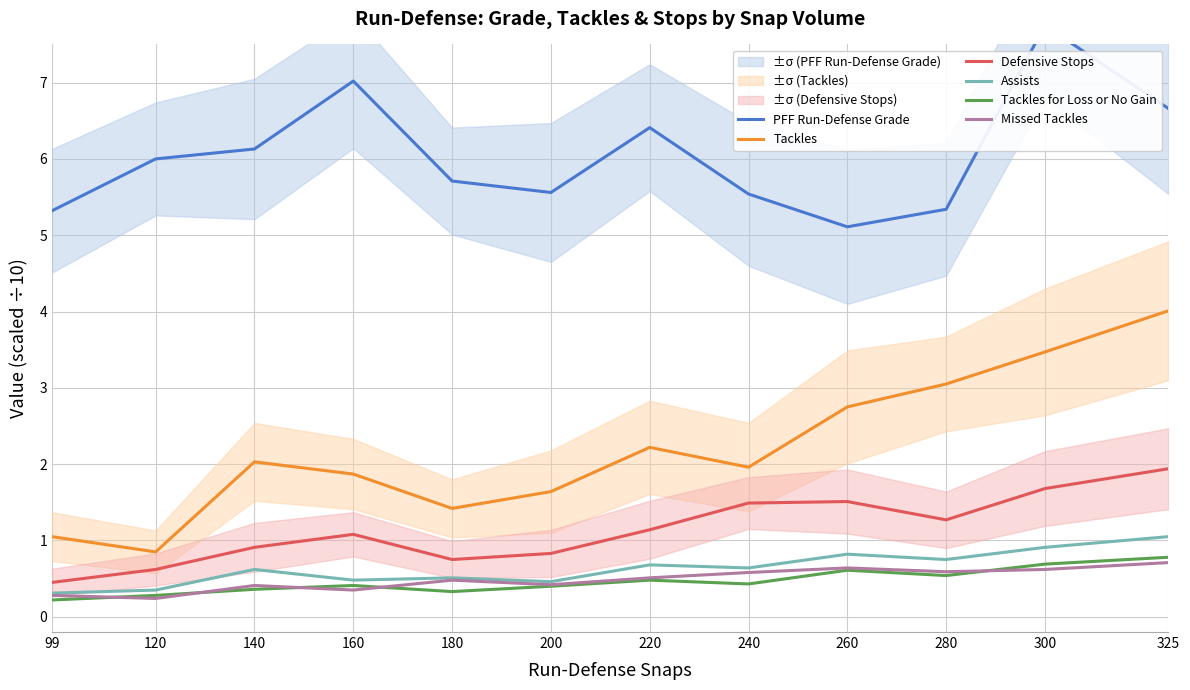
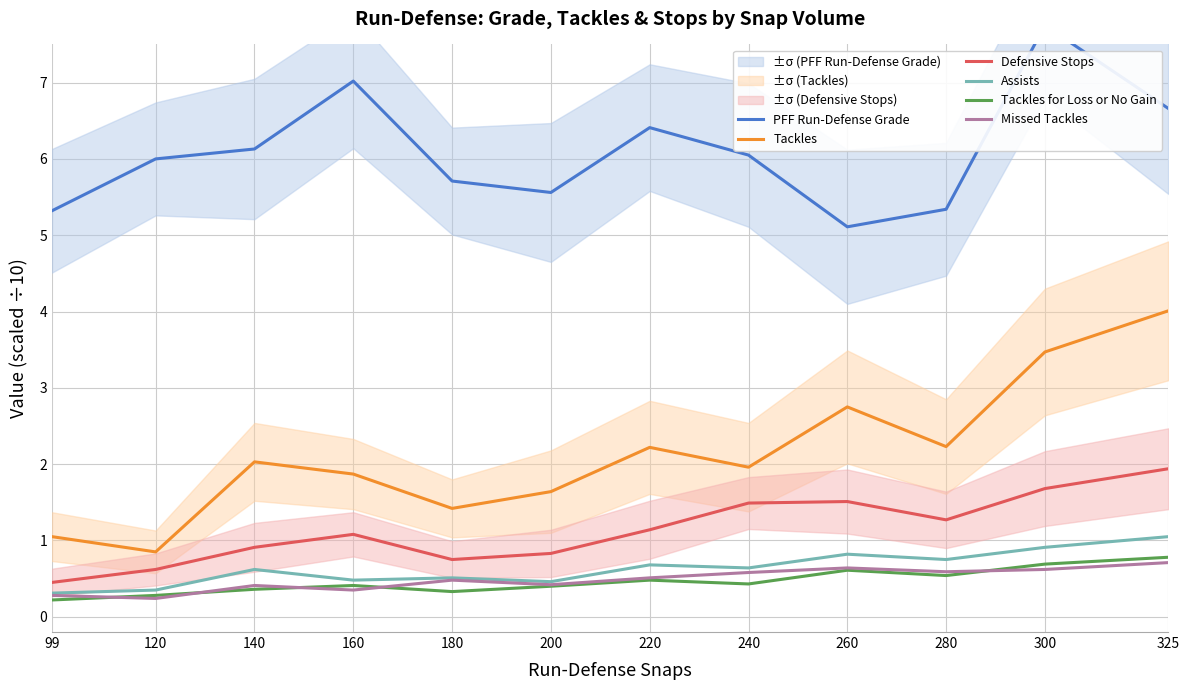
  {
    "PFF Run-Defense Grade": {
      "99": 5.3,
      "120": 6.0,
      "140": 6.1,
      "160": 7.0,
      "180": 5.7,
      "200": 5.6,
      "220": 6.4,
-     "240": 5.5,
+     "240": 6.1,
      "260": 5.1,
      "280": 5.3,
      "325": 6.7
    },
    "Tackles": {
      "99": 1.1,
      "140": 2.0,
      "160": 1.9,
      "180": 1.4,
      "200": 1.6,
      "220": 2.2,
      "240": 2.0,
      "260": 2.8,
-     "280": 3.1,
+     "280": 2.2,
      "300": 3.5,
      "325": 4.0
    },
    "Defensive Stops": {
      "99": 0.5,
      "120": 0.6,
      "140": 0.9,
      "160": 1.1,
      "180": 0.8,
      "200": 0.8,
      "220": 1.1,
      "240": 1.5,
      "260": 1.5,
      "280": 1.3,
      "300": 1.7,
      "325": 1.9
    },
    "Assists": {
      "120": 0.4,
      "140": 0.6,
      "160": 0.5,
      "200": 0.5,
      "220": 0.7,
      "240": 0.6,
      "260": 0.8,
      "280": 0.8,
      "300": 0.9,
      "325": 1.1
    },
    "Tackles for Loss or No Gain": {
      "99": 0.2,
      "120": 0.3,
      "140": 0.4,
      "160": 0.4,
      "180": 0.3,
      "240": 0.4,
      "280": 0.5,
      "300": 0.7,
      "325": 0.8
    },
    "Missed Tackles": {
      "120": 0.2,
      "140": 0.4,
      "160": 0.4,
      "240": 0.6,
      "280": 0.6,
      "300": 0.6,
      "325": 0.7
    }
  }
